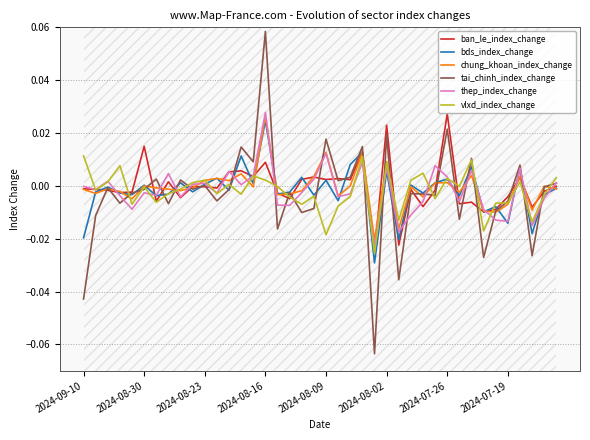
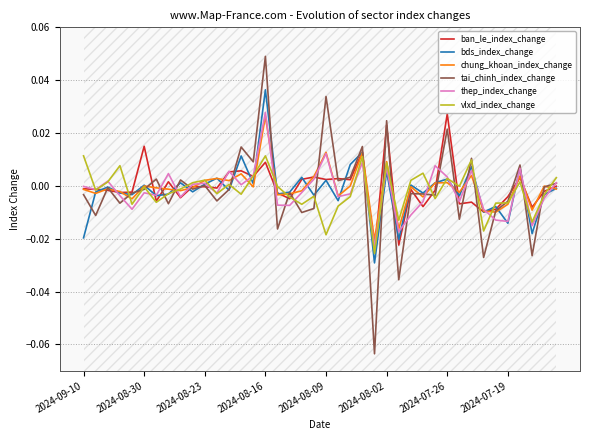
  {
    "ban_le_index_change": {
      "2024-08-30": 0.015,
      "2024-08-16": 0.009,
      "2024-08-02": 0.023,
      "2024-07-26": 0.027,
      "2024-07-19": -0.004
    },
    "bds_index_change": {
      "2024-09-10": -0.020,
-     "2024-08-16": 0.025,
+     "2024-08-16": 0.036,
      "2024-08-02": 0.006
    },
    "chung_khoan_index_change": {
      "2024-08-16": 0.026,
      "2024-07-26": 0.001
    },
    "tai_chinh_index_change": {
-     "2024-09-10": -0.043,
-     "2024-08-16": 0.058,
-     "2024-08-09": 0.018,
-     "2024-08-02": 0.019,
+     "2024-09-10": -0.003,
+     "2024-08-16": 0.049,
+     "2024-08-09": 0.034,
+     "2024-08-02": 0.025,
      "2024-07-26": 0.021
    },
    "thep_index_change": {
      "2024-08-30": -0.003,
      "2024-08-16": 0.028,
      "2024-08-02": 0.007
    },
    "vlxd_index_change": {
      "2024-09-10": 0.011,
-     "2024-08-16": 0.002,
+     "2024-08-16": 0.011,
      "2024-08-09": -0.019
    }
  }
